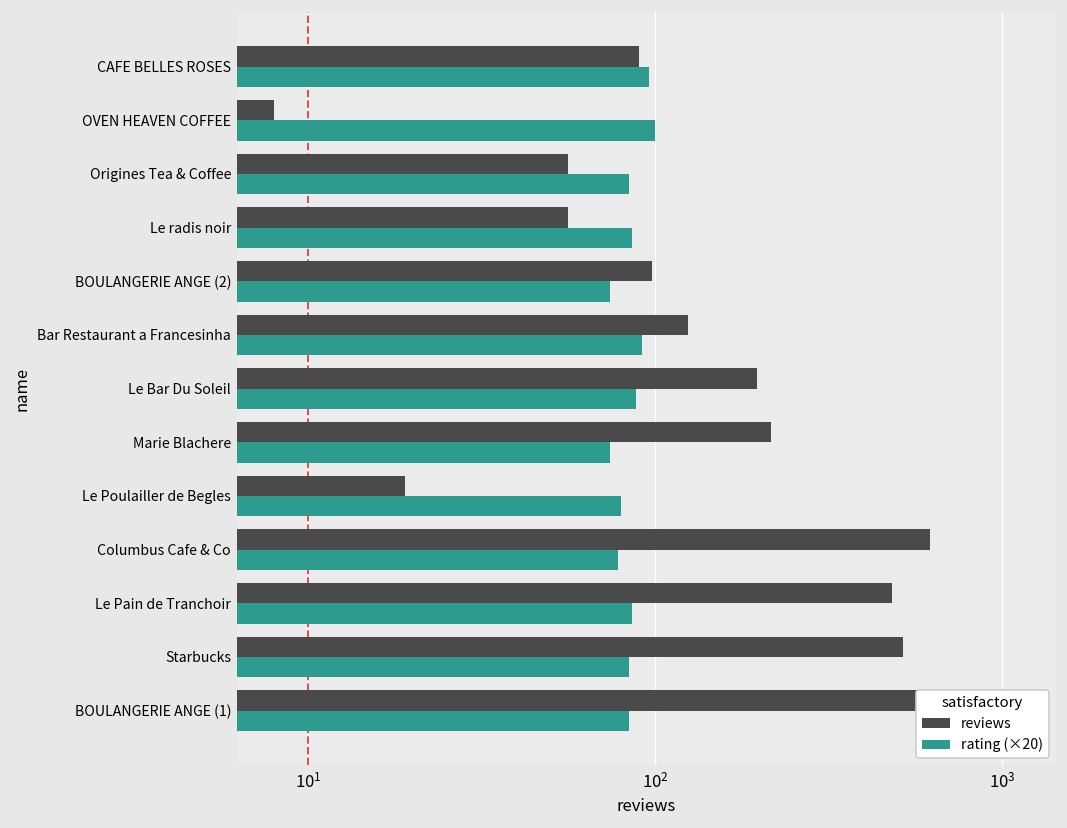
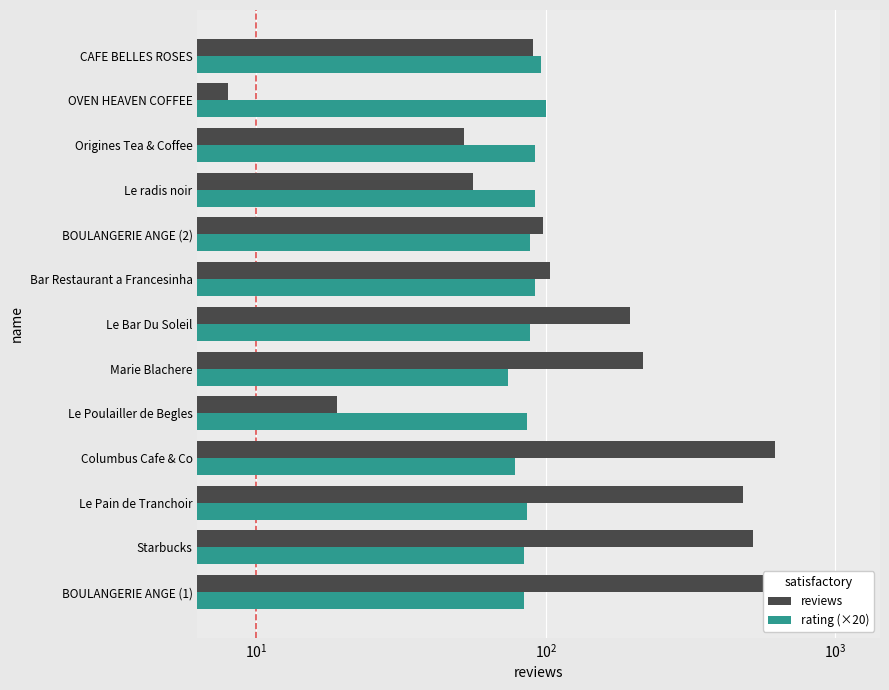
  {
    "reviews": {
      "CAFE BELLES ROSES": 90,
      "OVEN HEAVEN COFFEE": 8,
-     "Origines Tea & Coffee": 56,
+     "Origines Tea & Coffee": 52,
      "Le radis noir": 56,
      "BOULANGERIE ANGE (2)": 98,
-     "Bar Restaurant a Francesinha": 124,
+     "Bar Restaurant a Francesinha": 103,
      "Le Bar Du Soleil": 200,
      "Marie Blachere": 220,
      "Le Poulailler de Begles": 19,
      "Columbus Cafe & Co": 620,
      "Le Pain de Tranchoir": 480,
      "Starbucks": 520
    },
    "rating (×20)": {
      "CAFE BELLES ROSES": 96,
      "OVEN HEAVEN COFFEE": 100,
-     "Origines Tea & Coffee": 84,
-     "Le radis noir": 86,
-     "BOULANGERIE ANGE (2)": 74,
+     "Origines Tea & Coffee": 92,
+     "Le radis noir": 92,
+     "BOULANGERIE ANGE (2)": 88,
      "Bar Restaurant a Francesinha": 92,
      "Le Bar Du Soleil": 88,
      "Marie Blachere": 74,
-     "Le Poulailler de Begles": 80,
+     "Le Poulailler de Begles": 86,
      "Columbus Cafe & Co": 78,
      "Le Pain de Tranchoir": 86,
      "Starbucks": 84,
      "BOULANGERIE ANGE (1)": 84
    }
  }
